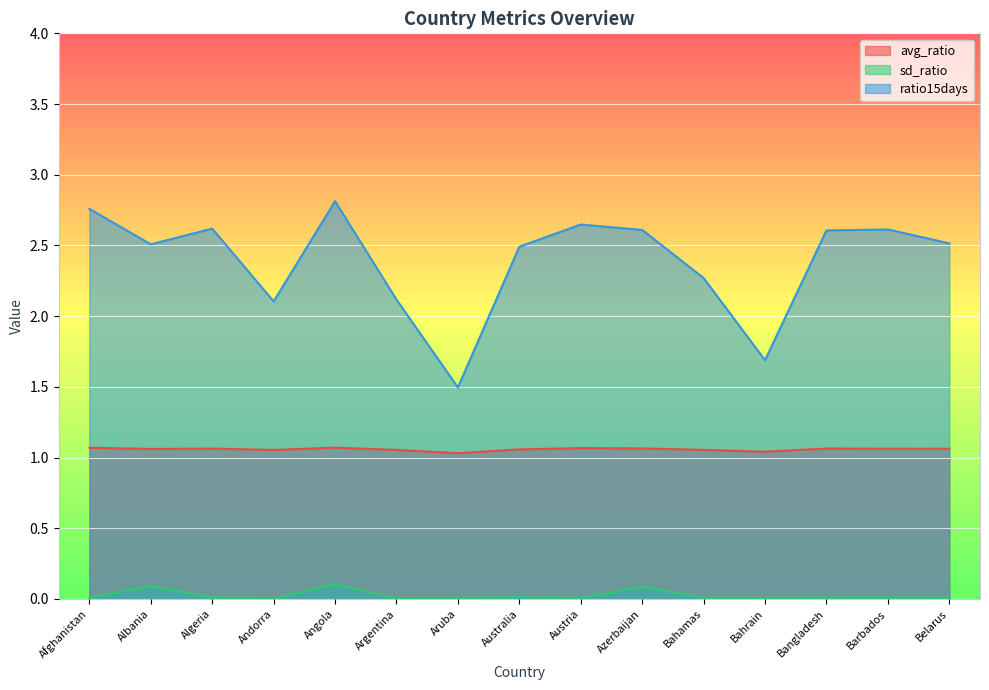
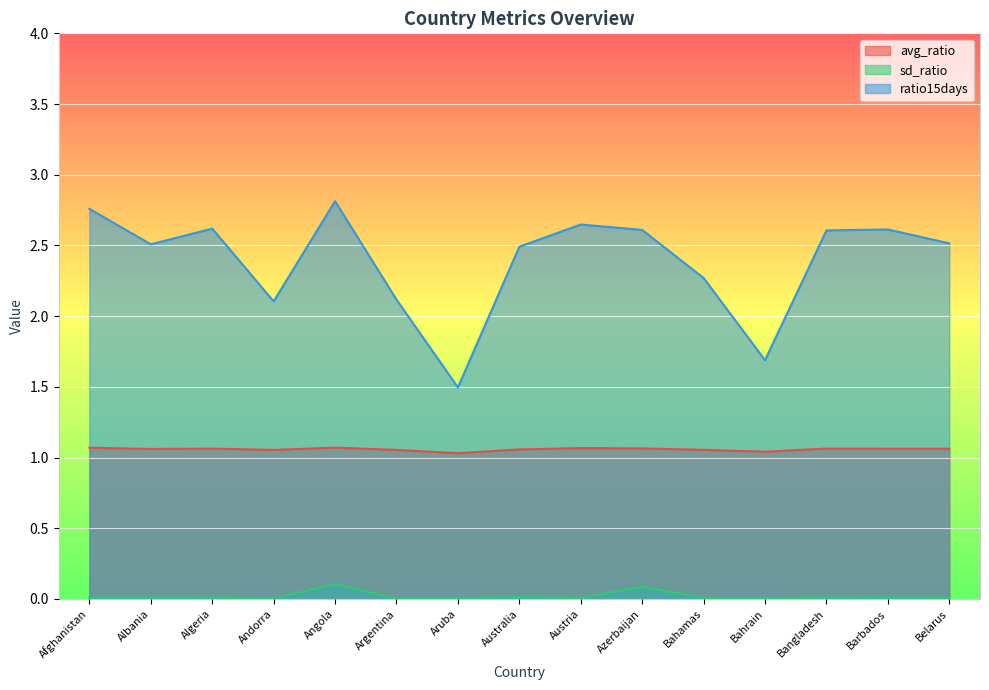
  {
    "avg_ratio": {
      "Afghanistan": 1.07,
      "Albania": 1.06,
      "Algeria": 1.06,
      "Andorra": 1.05,
      "Angola": 1.07,
      "Argentina": 1.05,
      "Aruba": 1.03,
      "Australia": 1.06,
      "Austria": 1.07,
      "Azerbaijan": 1.06,
      "Bahamas": 1.05,
      "Bahrain": 1.04,
      "Bangladesh": 1.06,
      "Barbados": 1.06,
      "Belarus": 1.06
    },
    "sd_ratio": {
      "Afghanistan": 0.01,
-     "Albania": 0.09,
+     "Albania": 0.01,
      "Algeria": 0.01,
      "Andorra": 0.00,
      "Angola": 0.11,
      "Argentina": 0.00,
      "Aruba": 0.00,
      "Australia": 0.01,
      "Austria": 0.01,
      "Azerbaijan": 0.09,
      "Bahamas": 0.01,
      "Bahrain": 0.00,
      "Bangladesh": 0.01,
      "Barbados": 0.01,
      "Belarus": 0.01
    },
    "ratio15days": {
      "Afghanistan": 2.76,
      "Albania": 2.51,
      "Algeria": 2.62,
      "Andorra": 2.10,
      "Angola": 2.81,
      "Argentina": 2.12,
      "Aruba": 1.50,
      "Australia": 2.49,
      "Austria": 2.65,
      "Azerbaijan": 2.61,
      "Bahamas": 2.27,
      "Bahrain": 1.69,
      "Bangladesh": 2.61,
      "Barbados": 2.61,
      "Belarus": 2.51
    }
  }
